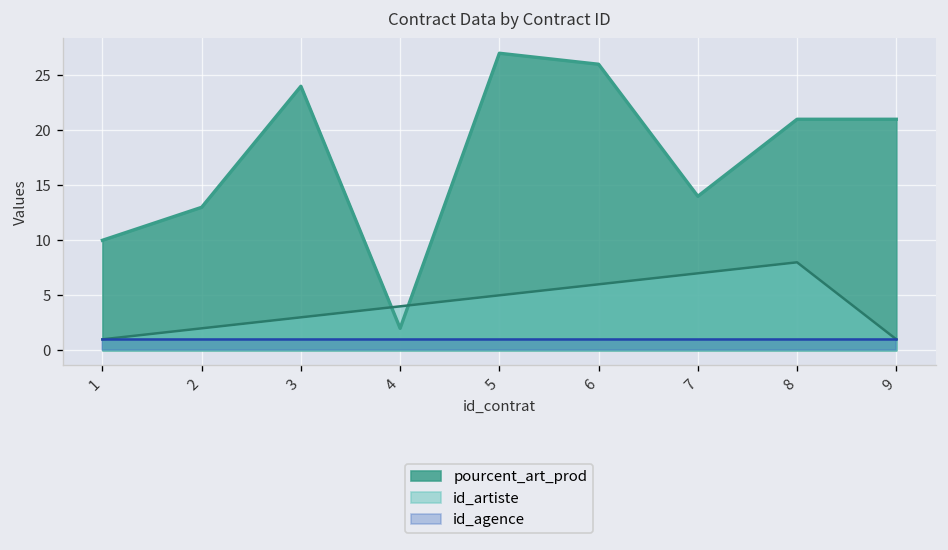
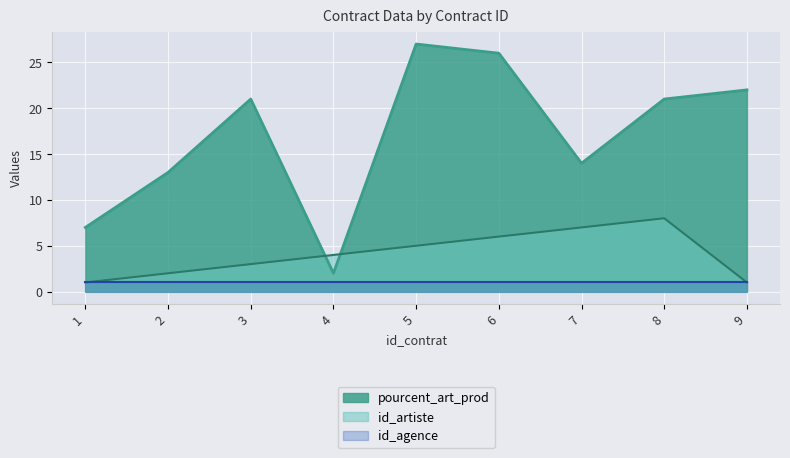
  {
    "pourcent_art_prod": {
-     "1": 10,
+     "1": 7,
      "2": 13,
-     "3": 24,
+     "3": 21,
      "4": 2,
      "5": 27,
      "6": 26,
      "7": 14,
      "8": 21,
-     "9": 21
+     "9": 22
    }
  }
